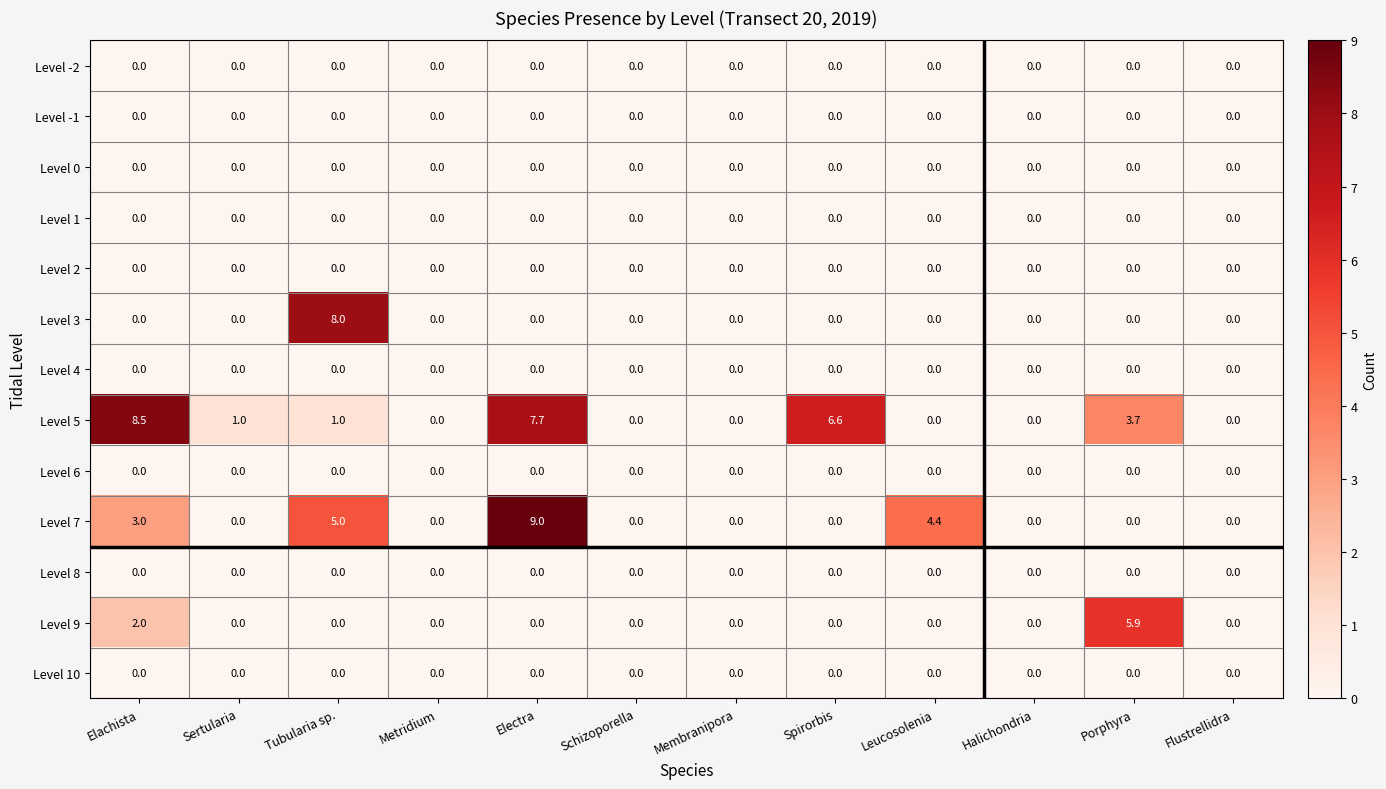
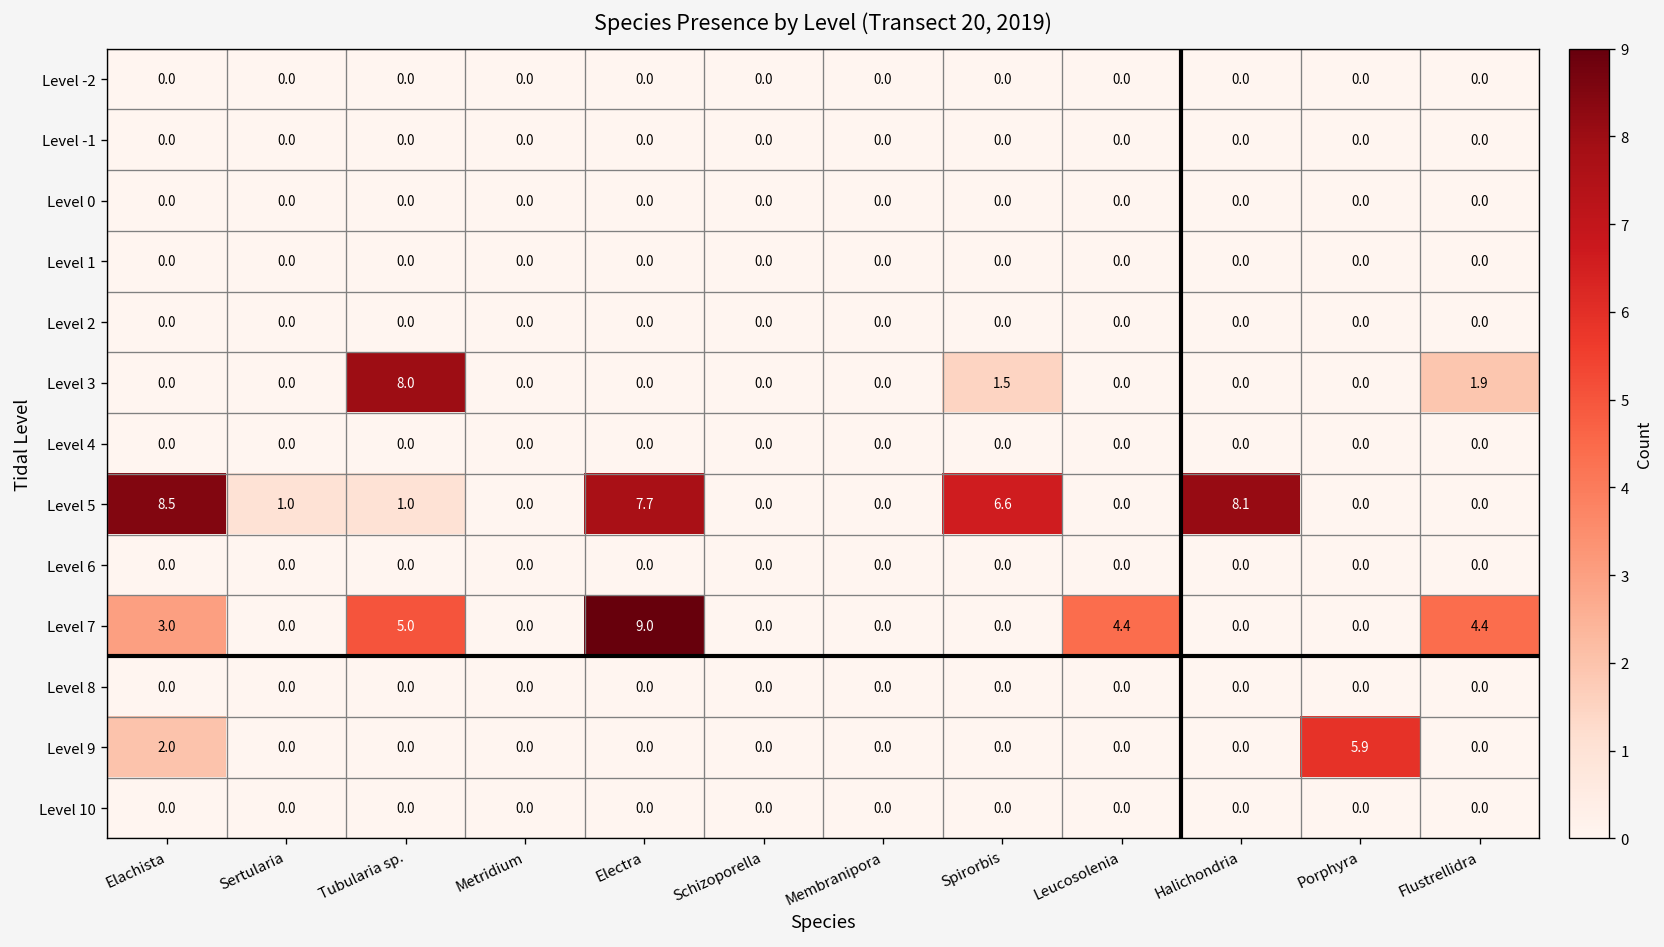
  {
    "Level -2": {
      "Elachista": 0.0,
      "Sertularia": 0.0,
      "Tubularia sp.": 0.0,
      "Metridium": 0.0,
      "Electra": 0.0,
      "Schizoporella": 0.0,
      "Membranipora": 0.0,
      "Spirorbis": 0.0,
      "Leucosolenia": 0.0,
      "Halichondria": 0.0,
      "Porphyra": 0.0,
      "Flustrellidra": 0.0
    },
    "Level -1": {
      "Elachista": 0.0,
      "Sertularia": 0.0,
      "Tubularia sp.": 0.0,
      "Metridium": 0.0,
      "Electra": 0.0,
      "Schizoporella": 0.0,
      "Membranipora": 0.0,
      "Spirorbis": 0.0,
      "Leucosolenia": 0.0,
      "Halichondria": 0.0,
      "Porphyra": 0.0,
      "Flustrellidra": 0.0
    },
    "Level 0": {
      "Elachista": 0.0,
      "Sertularia": 0.0,
      "Tubularia sp.": 0.0,
      "Metridium": 0.0,
      "Electra": 0.0,
      "Schizoporella": 0.0,
      "Membranipora": 0.0,
      "Spirorbis": 0.0,
      "Leucosolenia": 0.0,
      "Halichondria": 0.0,
      "Porphyra": 0.0,
      "Flustrellidra": 0.0
    },
    "Level 1": {
      "Elachista": 0.0,
      "Sertularia": 0.0,
      "Tubularia sp.": 0.0,
      "Metridium": 0.0,
      "Electra": 0.0,
      "Schizoporella": 0.0,
      "Membranipora": 0.0,
      "Spirorbis": 0.0,
      "Leucosolenia": 0.0,
      "Halichondria": 0.0,
      "Porphyra": 0.0,
      "Flustrellidra": 0.0
    },
    "Level 2": {
      "Elachista": 0.0,
      "Sertularia": 0.0,
      "Tubularia sp.": 0.0,
      "Metridium": 0.0,
      "Electra": 0.0,
      "Schizoporella": 0.0,
      "Membranipora": 0.0,
      "Spirorbis": 0.0,
      "Leucosolenia": 0.0,
      "Halichondria": 0.0,
      "Porphyra": 0.0,
      "Flustrellidra": 0.0
    },
    "Level 3": {
      "Elachista": 0.0,
      "Sertularia": 0.0,
      "Tubularia sp.": 8.0,
      "Metridium": 0.0,
      "Electra": 0.0,
      "Schizoporella": 0.0,
      "Membranipora": 0.0,
-     "Spirorbis": 0.0,
+     "Spirorbis": 1.5,
      "Leucosolenia": 0.0,
      "Halichondria": 0.0,
      "Porphyra": 0.0,
-     "Flustrellidra": 0.0
+     "Flustrellidra": 1.9
    },
    "Level 4": {
      "Elachista": 0.0,
      "Sertularia": 0.0,
      "Tubularia sp.": 0.0,
      "Metridium": 0.0,
      "Electra": 0.0,
      "Schizoporella": 0.0,
      "Membranipora": 0.0,
      "Spirorbis": 0.0,
      "Leucosolenia": 0.0,
      "Halichondria": 0.0,
      "Porphyra": 0.0,
      "Flustrellidra": 0.0
    },
    "Level 5": {
      "Elachista": 8.5,
      "Sertularia": 1.0,
      "Tubularia sp.": 1.0,
      "Metridium": 0.0,
      "Electra": 7.7,
      "Schizoporella": 0.0,
      "Membranipora": 0.0,
      "Spirorbis": 6.6,
      "Leucosolenia": 0.0,
-     "Halichondria": 0.0,
-     "Porphyra": 3.7,
+     "Halichondria": 8.1,
+     "Porphyra": 0.0,
      "Flustrellidra": 0.0
    },
    "Level 6": {
      "Elachista": 0.0,
      "Sertularia": 0.0,
      "Tubularia sp.": 0.0,
      "Metridium": 0.0,
      "Electra": 0.0,
      "Schizoporella": 0.0,
      "Membranipora": 0.0,
      "Spirorbis": 0.0,
      "Leucosolenia": 0.0,
      "Halichondria": 0.0,
      "Porphyra": 0.0,
      "Flustrellidra": 0.0
    },
    "Level 7": {
      "Elachista": 3.0,
      "Sertularia": 0.0,
      "Tubularia sp.": 5.0,
      "Metridium": 0.0,
      "Electra": 9.0,
      "Schizoporella": 0.0,
      "Membranipora": 0.0,
      "Spirorbis": 0.0,
      "Leucosolenia": 4.4,
      "Halichondria": 0.0,
      "Porphyra": 0.0,
-     "Flustrellidra": 0.0
+     "Flustrellidra": 4.4
    },
    "Level 8": {
      "Elachista": 0.0,
      "Sertularia": 0.0,
      "Tubularia sp.": 0.0,
      "Metridium": 0.0,
      "Electra": 0.0,
      "Schizoporella": 0.0,
      "Membranipora": 0.0,
      "Spirorbis": 0.0,
      "Leucosolenia": 0.0,
      "Halichondria": 0.0,
      "Porphyra": 0.0,
      "Flustrellidra": 0.0
    },
    "Level 9": {
      "Elachista": 2.0,
      "Sertularia": 0.0,
      "Tubularia sp.": 0.0,
      "Metridium": 0.0,
      "Electra": 0.0,
      "Schizoporella": 0.0,
      "Membranipora": 0.0,
      "Spirorbis": 0.0,
      "Leucosolenia": 0.0,
      "Halichondria": 0.0,
      "Porphyra": 5.9,
      "Flustrellidra": 0.0
    },
    "Level 10": {
      "Elachista": 0.0,
      "Sertularia": 0.0,
      "Tubularia sp.": 0.0,
      "Metridium": 0.0,
      "Electra": 0.0,
      "Schizoporella": 0.0,
      "Membranipora": 0.0,
      "Spirorbis": 0.0,
      "Leucosolenia": 0.0,
      "Halichondria": 0.0,
      "Porphyra": 0.0,
      "Flustrellidra": 0.0
    }
  }
